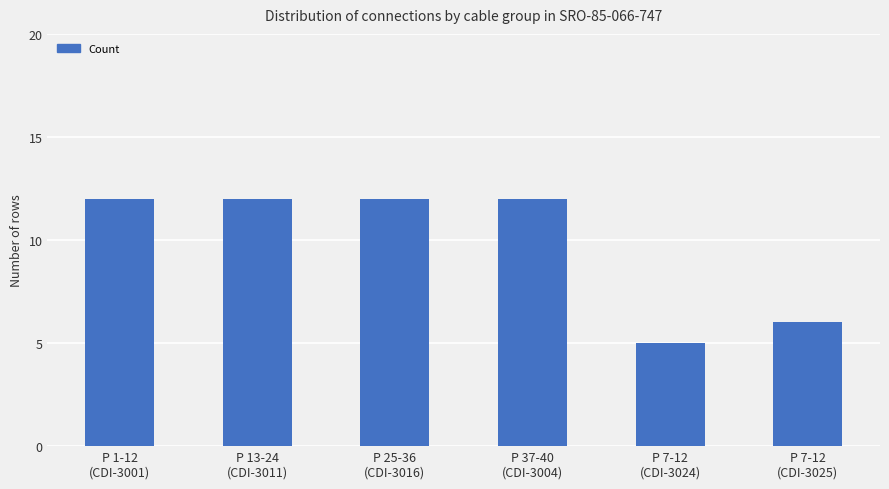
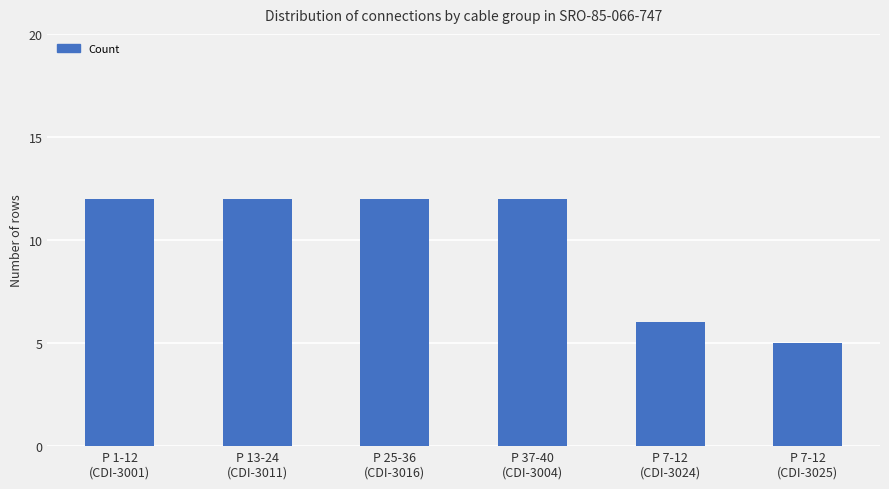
  {
    "P 1-12 (CDI-3001)": 12,
    "P 13-24 (CDI-3011)": 12,
    "P 25-36 (CDI-3016)": 12,
    "P 37-40 (CDI-3004)": 12,
-   "P 7-12 (CDI-3024)": 5,
-   "P 7-12 (CDI-3025)": 6
+   "P 7-12 (CDI-3024)": 6,
+   "P 7-12 (CDI-3025)": 5
  }
